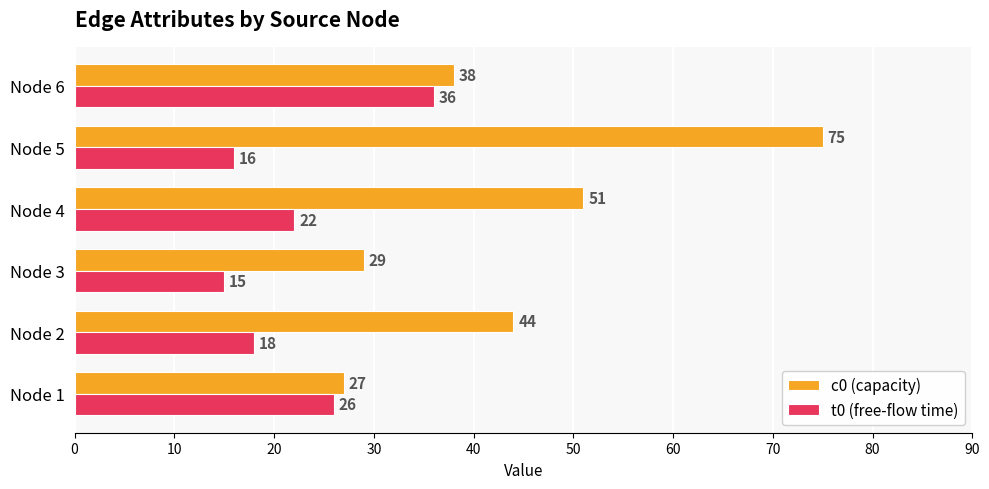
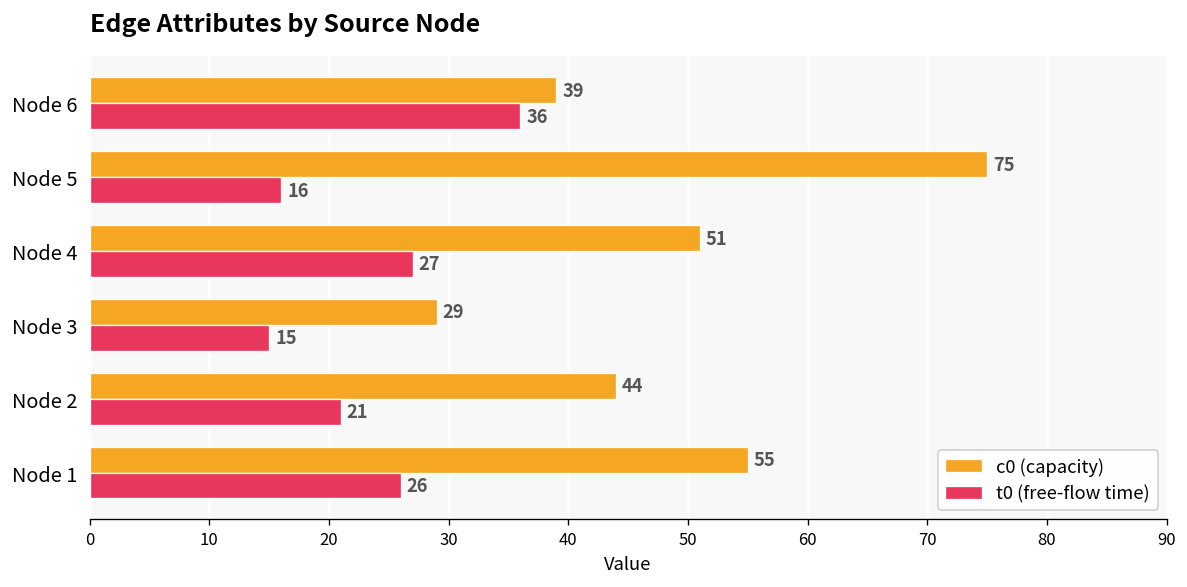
  {
    "c0 (capacity)": {
-     "Node 6": 38,
+     "Node 6": 39,
      "Node 5": 75,
      "Node 4": 51,
      "Node 3": 29,
      "Node 2": 44,
-     "Node 1": 27
+     "Node 1": 55
    },
    "t0 (free-flow time)": {
      "Node 6": 36,
      "Node 5": 16,
-     "Node 4": 22,
+     "Node 4": 27,
      "Node 3": 15,
-     "Node 2": 18,
+     "Node 2": 21,
      "Node 1": 26
    }
  }
